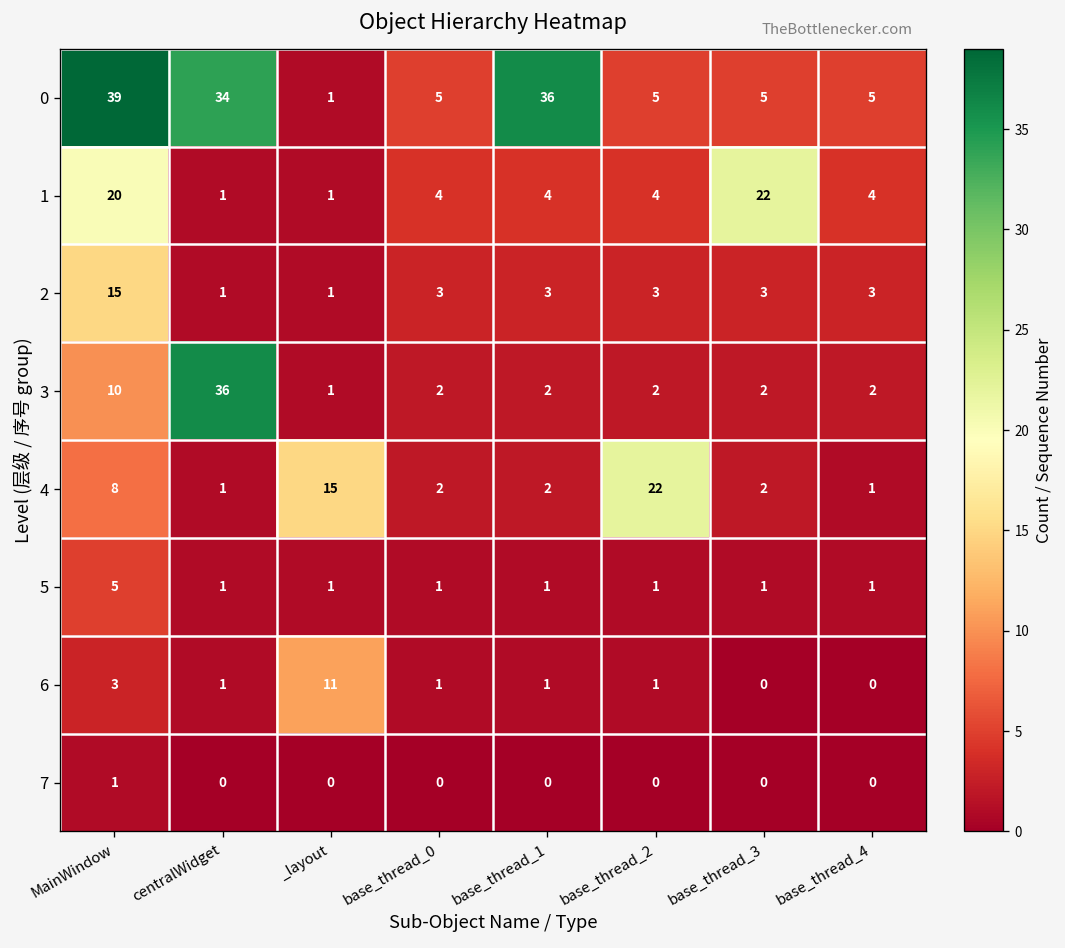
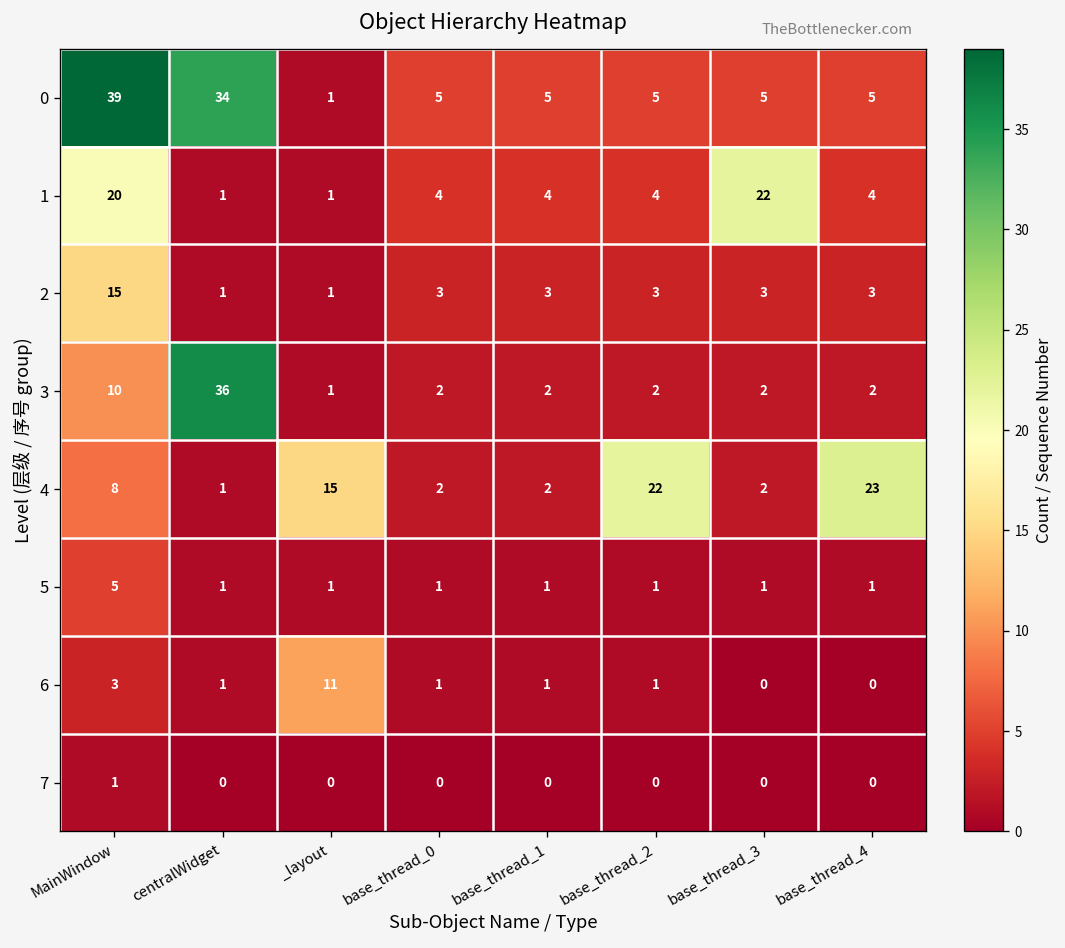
  {
    "0": {
      "MainWindow": 39,
      "centralWidget": 34,
      "_layout": 1,
      "base_thread_0": 5,
-     "base_thread_1": 36,
+     "base_thread_1": 5,
      "base_thread_2": 5,
      "base_thread_3": 5,
      "base_thread_4": 5
    },
    "1": {
      "MainWindow": 20,
      "centralWidget": 1,
      "_layout": 1,
      "base_thread_0": 4,
      "base_thread_1": 4,
      "base_thread_2": 4,
      "base_thread_3": 22,
      "base_thread_4": 4
    },
    "2": {
      "MainWindow": 15,
      "centralWidget": 1,
      "_layout": 1,
      "base_thread_0": 3,
      "base_thread_1": 3,
      "base_thread_2": 3,
      "base_thread_3": 3,
      "base_thread_4": 3
    },
    "3": {
      "MainWindow": 10,
      "centralWidget": 36,
      "_layout": 1,
      "base_thread_0": 2,
      "base_thread_1": 2,
      "base_thread_2": 2,
      "base_thread_3": 2,
      "base_thread_4": 2
    },
    "4": {
      "MainWindow": 8,
      "centralWidget": 1,
      "_layout": 15,
      "base_thread_0": 2,
      "base_thread_1": 2,
      "base_thread_2": 22,
      "base_thread_3": 2,
-     "base_thread_4": 1
+     "base_thread_4": 23
    },
    "5": {
      "MainWindow": 5,
      "centralWidget": 1,
      "_layout": 1,
      "base_thread_0": 1,
      "base_thread_1": 1,
      "base_thread_2": 1,
      "base_thread_3": 1,
      "base_thread_4": 1
    },
    "6": {
      "MainWindow": 3,
      "centralWidget": 1,
      "_layout": 11,
      "base_thread_0": 1,
      "base_thread_1": 1,
      "base_thread_2": 1,
      "base_thread_3": 0,
      "base_thread_4": 0
    },
    "7": {
      "MainWindow": 1,
      "centralWidget": 0,
      "_layout": 0,
      "base_thread_0": 0,
      "base_thread_1": 0,
      "base_thread_2": 0,
      "base_thread_3": 0,
      "base_thread_4": 0
    }
  }
